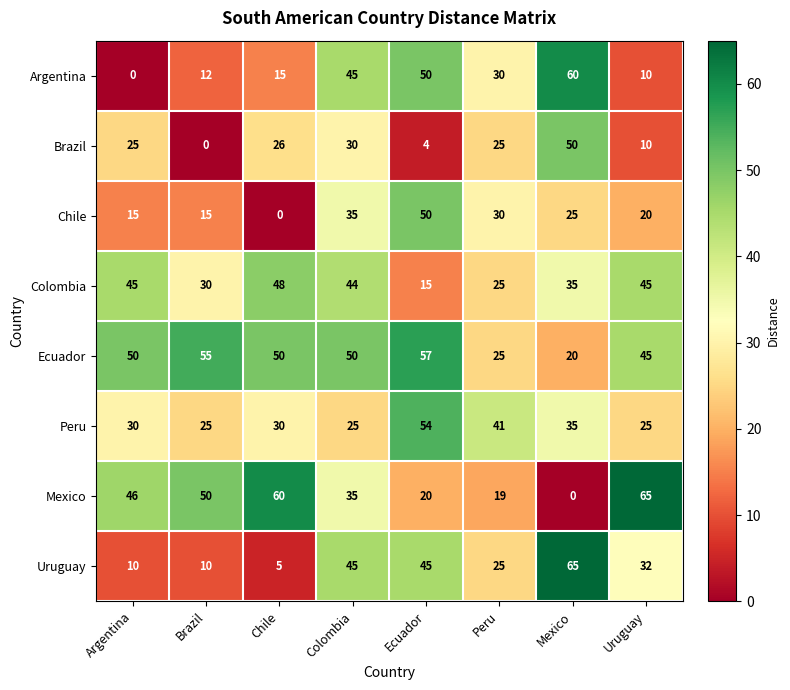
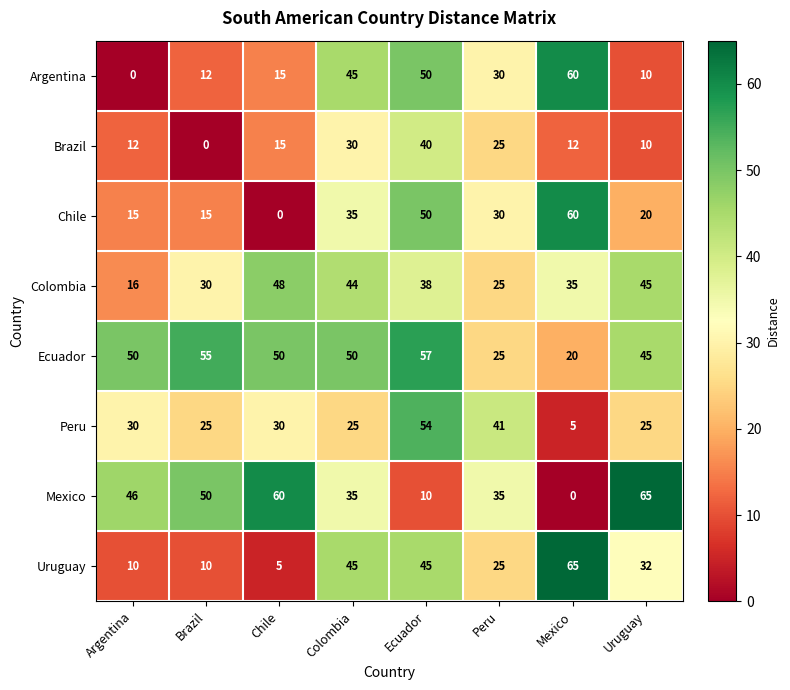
  {
    "Argentina": {
      "Argentina": 0,
      "Brazil": 12,
      "Chile": 15,
      "Colombia": 45,
      "Ecuador": 50,
      "Peru": 30,
      "Mexico": 60,
      "Uruguay": 10
    },
    "Brazil": {
-     "Argentina": 25,
+     "Argentina": 12,
      "Brazil": 0,
-     "Chile": 26,
+     "Chile": 15,
      "Colombia": 30,
-     "Ecuador": 4,
+     "Ecuador": 40,
      "Peru": 25,
-     "Mexico": 50,
+     "Mexico": 12,
      "Uruguay": 10
    },
    "Chile": {
      "Argentina": 15,
      "Brazil": 15,
      "Chile": 0,
      "Colombia": 35,
      "Ecuador": 50,
      "Peru": 30,
-     "Mexico": 25,
+     "Mexico": 60,
      "Uruguay": 20
    },
    "Colombia": {
-     "Argentina": 45,
+     "Argentina": 16,
      "Brazil": 30,
      "Chile": 48,
      "Colombia": 44,
-     "Ecuador": 15,
+     "Ecuador": 38,
      "Peru": 25,
      "Mexico": 35,
      "Uruguay": 45
    },
    "Ecuador": {
      "Argentina": 50,
      "Brazil": 55,
      "Chile": 50,
      "Colombia": 50,
      "Ecuador": 57,
      "Peru": 25,
      "Mexico": 20,
      "Uruguay": 45
    },
    "Peru": {
      "Argentina": 30,
      "Brazil": 25,
      "Chile": 30,
      "Colombia": 25,
      "Ecuador": 54,
      "Peru": 41,
-     "Mexico": 35,
+     "Mexico": 5,
      "Uruguay": 25
    },
    "Mexico": {
      "Argentina": 46,
      "Brazil": 50,
      "Chile": 60,
      "Colombia": 35,
-     "Ecuador": 20,
-     "Peru": 19,
+     "Ecuador": 10,
+     "Peru": 35,
      "Mexico": 0,
      "Uruguay": 65
    },
    "Uruguay": {
      "Argentina": 10,
      "Brazil": 10,
      "Chile": 5,
      "Colombia": 45,
      "Ecuador": 45,
      "Peru": 25,
      "Mexico": 65,
      "Uruguay": 32
    }
  }
